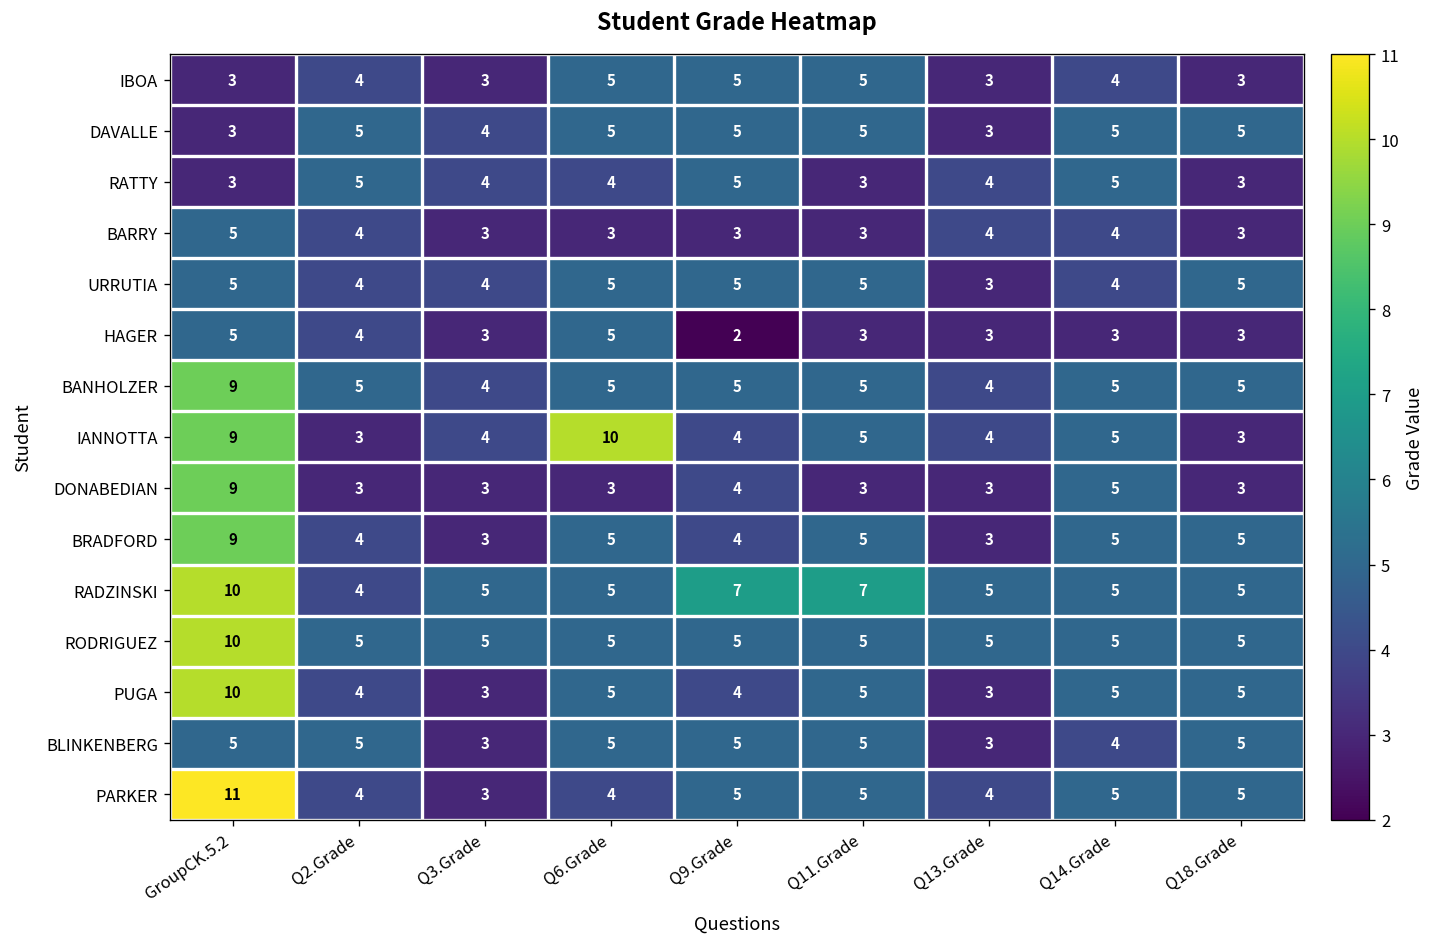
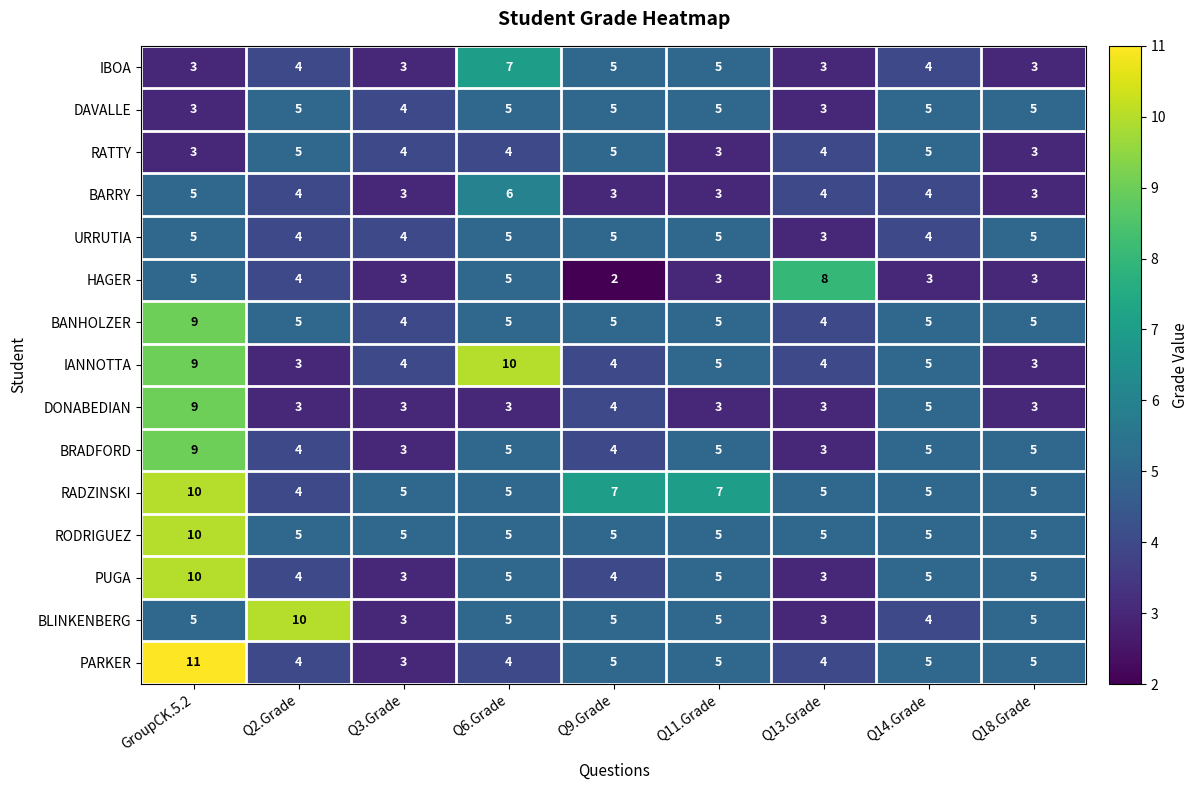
  {
    "IBOA": {
      "GroupCK.5.2": 3,
      "Q2.Grade": 4,
      "Q3.Grade": 3,
-     "Q6.Grade": 5,
+     "Q6.Grade": 7,
      "Q9.Grade": 5,
      "Q11.Grade": 5,
      "Q13.Grade": 3,
      "Q14.Grade": 4,
      "Q18.Grade": 3
    },
    "DAVALLE": {
      "GroupCK.5.2": 3,
      "Q2.Grade": 5,
      "Q3.Grade": 4,
      "Q6.Grade": 5,
      "Q9.Grade": 5,
      "Q11.Grade": 5,
      "Q13.Grade": 3,
      "Q14.Grade": 5,
      "Q18.Grade": 5
    },
    "RATTY": {
      "GroupCK.5.2": 3,
      "Q2.Grade": 5,
      "Q3.Grade": 4,
      "Q6.Grade": 4,
      "Q9.Grade": 5,
      "Q11.Grade": 3,
      "Q13.Grade": 4,
      "Q14.Grade": 5,
      "Q18.Grade": 3
    },
    "BARRY": {
      "GroupCK.5.2": 5,
      "Q2.Grade": 4,
      "Q3.Grade": 3,
-     "Q6.Grade": 3,
+     "Q6.Grade": 6,
      "Q9.Grade": 3,
      "Q11.Grade": 3,
      "Q13.Grade": 4,
      "Q14.Grade": 4,
      "Q18.Grade": 3
    },
    "URRUTIA": {
      "GroupCK.5.2": 5,
      "Q2.Grade": 4,
      "Q3.Grade": 4,
      "Q6.Grade": 5,
      "Q9.Grade": 5,
      "Q11.Grade": 5,
      "Q13.Grade": 3,
      "Q14.Grade": 4,
      "Q18.Grade": 5
    },
    "HAGER": {
      "GroupCK.5.2": 5,
      "Q2.Grade": 4,
      "Q3.Grade": 3,
      "Q6.Grade": 5,
      "Q9.Grade": 2,
      "Q11.Grade": 3,
-     "Q13.Grade": 3,
+     "Q13.Grade": 8,
      "Q14.Grade": 3,
      "Q18.Grade": 3
    },
    "BANHOLZER": {
      "GroupCK.5.2": 9,
      "Q2.Grade": 5,
      "Q3.Grade": 4,
      "Q6.Grade": 5,
      "Q9.Grade": 5,
      "Q11.Grade": 5,
      "Q13.Grade": 4,
      "Q14.Grade": 5,
      "Q18.Grade": 5
    },
    "IANNOTTA": {
      "GroupCK.5.2": 9,
      "Q2.Grade": 3,
      "Q3.Grade": 4,
      "Q6.Grade": 10,
      "Q9.Grade": 4,
      "Q11.Grade": 5,
      "Q13.Grade": 4,
      "Q14.Grade": 5,
      "Q18.Grade": 3
    },
    "DONABEDIAN": {
      "GroupCK.5.2": 9,
      "Q2.Grade": 3,
      "Q3.Grade": 3,
      "Q6.Grade": 3,
      "Q9.Grade": 4,
      "Q11.Grade": 3,
      "Q13.Grade": 3,
      "Q14.Grade": 5,
      "Q18.Grade": 3
    },
    "BRADFORD": {
      "GroupCK.5.2": 9,
      "Q2.Grade": 4,
      "Q3.Grade": 3,
      "Q6.Grade": 5,
      "Q9.Grade": 4,
      "Q11.Grade": 5,
      "Q13.Grade": 3,
      "Q14.Grade": 5,
      "Q18.Grade": 5
    },
    "RADZINSKI": {
      "GroupCK.5.2": 10,
      "Q2.Grade": 4,
      "Q3.Grade": 5,
      "Q6.Grade": 5,
      "Q9.Grade": 7,
      "Q11.Grade": 7,
      "Q13.Grade": 5,
      "Q14.Grade": 5,
      "Q18.Grade": 5
    },
    "RODRIGUEZ": {
      "GroupCK.5.2": 10,
      "Q2.Grade": 5,
      "Q3.Grade": 5,
      "Q6.Grade": 5,
      "Q9.Grade": 5,
      "Q11.Grade": 5,
      "Q13.Grade": 5,
      "Q14.Grade": 5,
      "Q18.Grade": 5
    },
    "PUGA": {
      "GroupCK.5.2": 10,
      "Q2.Grade": 4,
      "Q3.Grade": 3,
      "Q6.Grade": 5,
      "Q9.Grade": 4,
      "Q11.Grade": 5,
      "Q13.Grade": 3,
      "Q14.Grade": 5,
      "Q18.Grade": 5
    },
    "BLINKENBERG": {
      "GroupCK.5.2": 5,
-     "Q2.Grade": 5,
+     "Q2.Grade": 10,
      "Q3.Grade": 3,
      "Q6.Grade": 5,
      "Q9.Grade": 5,
      "Q11.Grade": 5,
      "Q13.Grade": 3,
      "Q14.Grade": 4,
      "Q18.Grade": 5
    },
    "PARKER": {
      "GroupCK.5.2": 11,
      "Q2.Grade": 4,
      "Q3.Grade": 3,
      "Q6.Grade": 4,
      "Q9.Grade": 5,
      "Q11.Grade": 5,
      "Q13.Grade": 4,
      "Q14.Grade": 5,
      "Q18.Grade": 5
    }
  }
